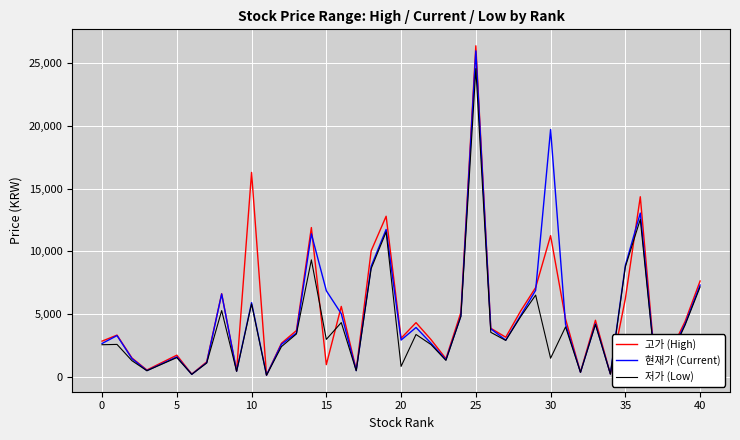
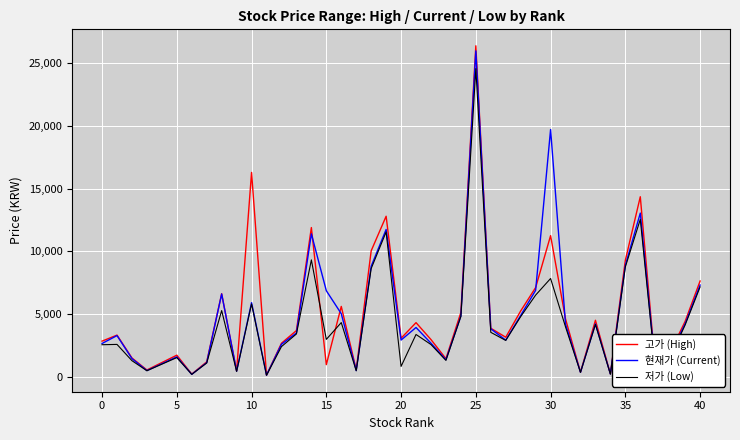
  {
    "고가 (High)": {
      "10": "16,300",
      "15": "1,000",
      "25": "26,400",
      "30": "11,300",
-     "35": "6,200",
+     "35": "9,300",
      "40": "7,700"
    },
    "현재가 (Current)": {
      "15": "6,900",
      "25": "25,900",
      "30": "19,700"
    },
    "저가 (Low)": {
      "15": "3,000",
      "20": "900",
      "25": "24,500",
-     "30": "1,500"
+     "30": "7,900"
    }
  }
